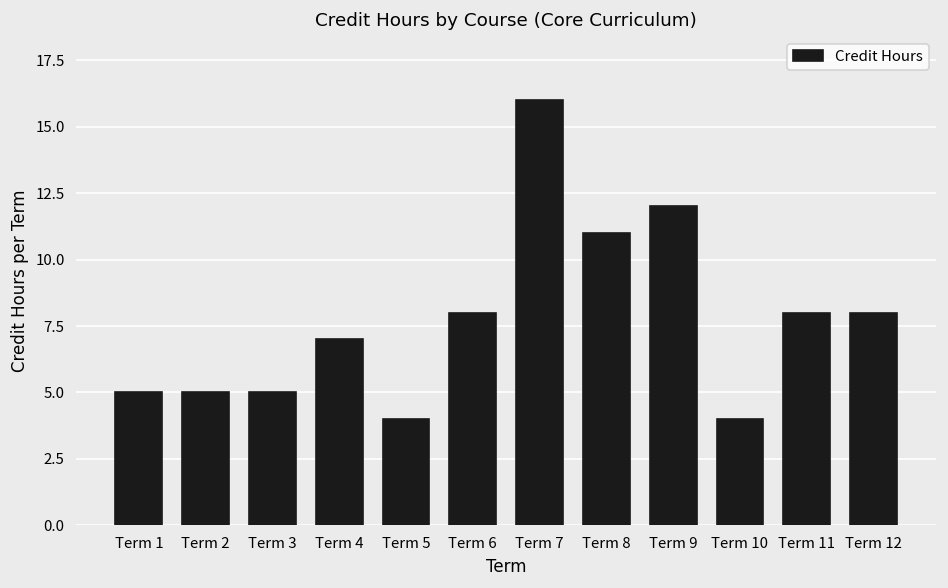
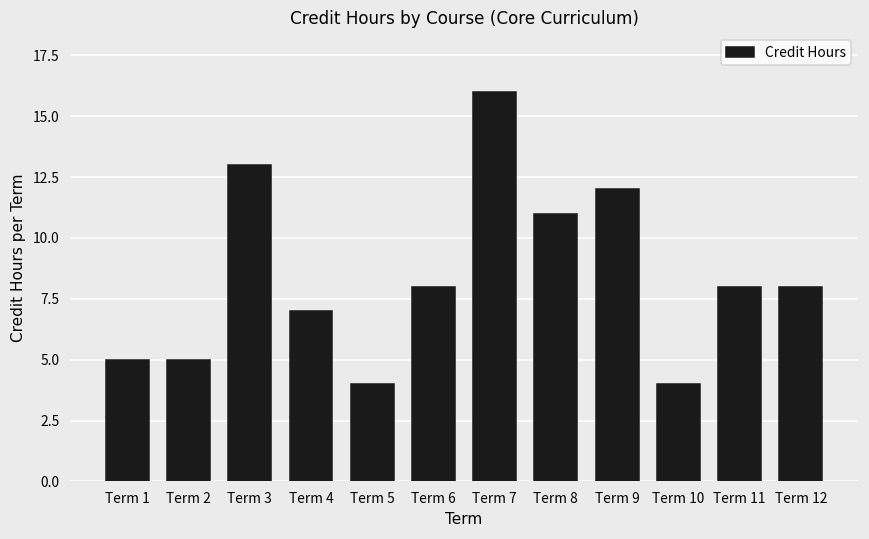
  {
    "Term 1": 5,
    "Term 2": 5,
-   "Term 3": 5,
+   "Term 3": 13,
    "Term 4": 7,
    "Term 5": 4,
    "Term 6": 8,
    "Term 7": 16,
    "Term 8": 11,
    "Term 9": 12,
    "Term 10": 4,
    "Term 11": 8,
    "Term 12": 8
  }
